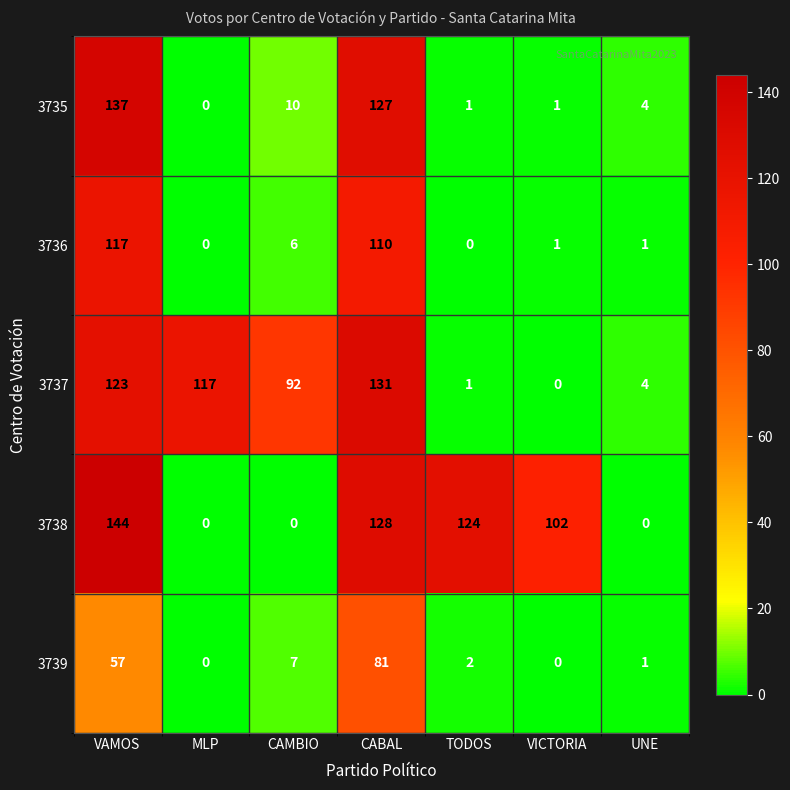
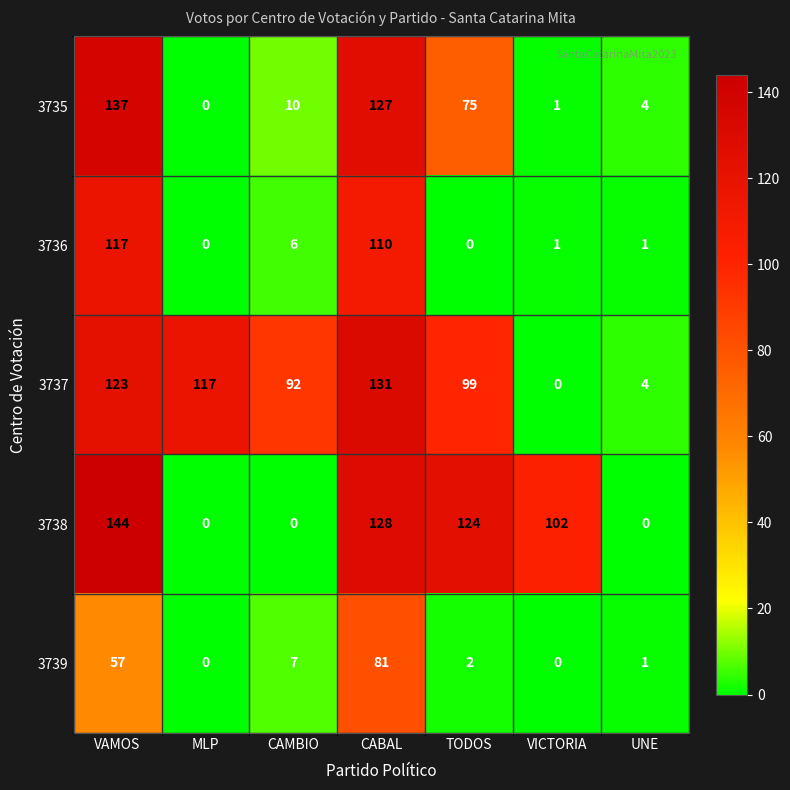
  {
    "3735": {
      "VAMOS": 137,
      "MLP": 0,
      "CAMBIO": 10,
      "CABAL": 127,
-     "TODOS": 1,
+     "TODOS": 75,
      "VICTORIA": 1
    },
    "3736": {
      "VAMOS": 117,
      "MLP": 0,
      "CAMBIO": 6,
      "CABAL": 110,
      "TODOS": 0,
      "VICTORIA": 1,
      "UNE": 1
    },
    "3737": {
      "VAMOS": 123,
      "MLP": 117,
      "CAMBIO": 92,
      "CABAL": 131,
-     "TODOS": 1,
+     "TODOS": 99,
      "VICTORIA": 0,
      "UNE": 4
    },
    "3738": {
      "VAMOS": 144,
      "MLP": 0,
      "CAMBIO": 0,
      "CABAL": 128,
      "TODOS": 124,
      "VICTORIA": 102,
      "UNE": 0
    },
    "3739": {
      "VAMOS": 57,
      "MLP": 0,
      "CAMBIO": 7,
      "CABAL": 81,
      "TODOS": 2,
      "VICTORIA": 0,
      "UNE": 1
    }
  }
